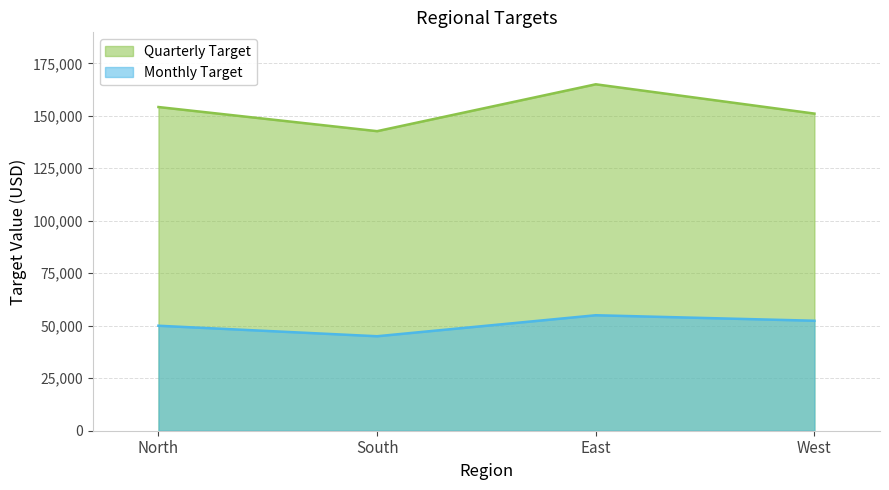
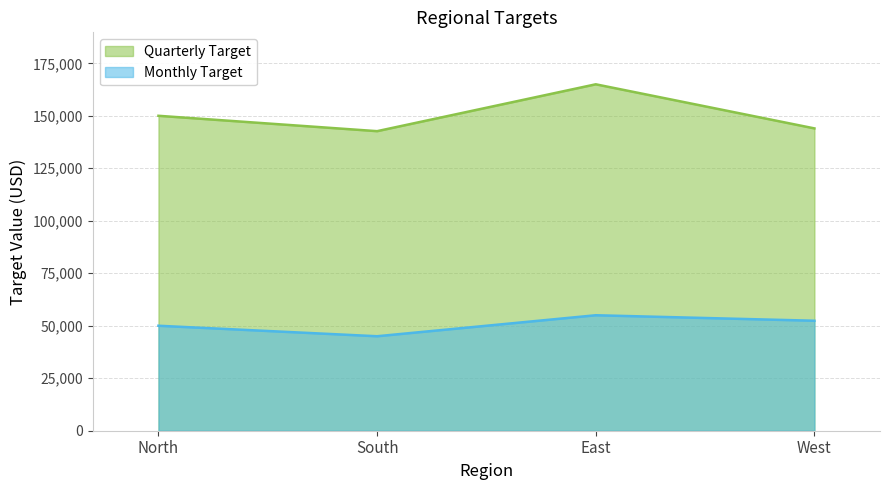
  {
    "Quarterly Target": {
-     "North": "154,000",
+     "North": "150,000",
      "South": "143,000",
      "East": "165,000",
-     "West": "151,000"
+     "West": "144,000"
    },
    "Monthly Target": {
      "North": "50,000",
      "South": "45,000",
      "East": "55,000",
      "West": "52,000"
    }
  }
